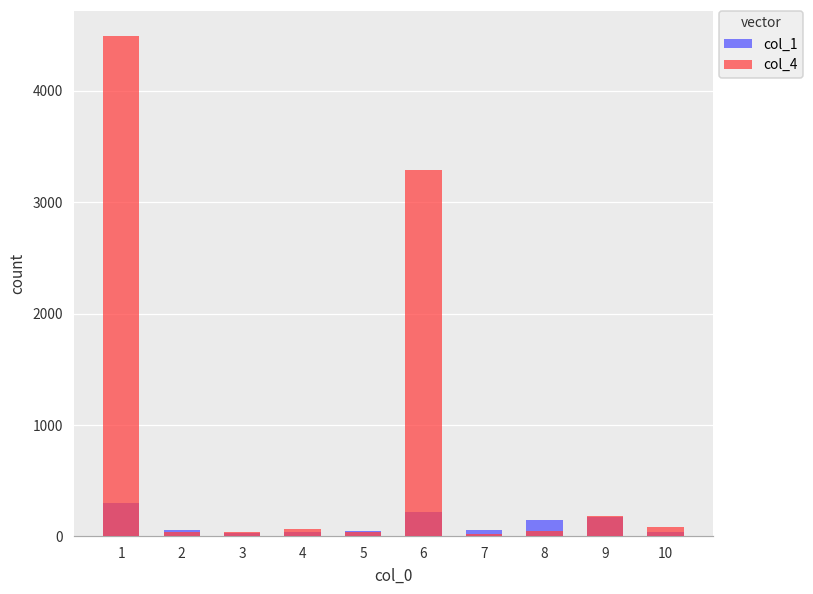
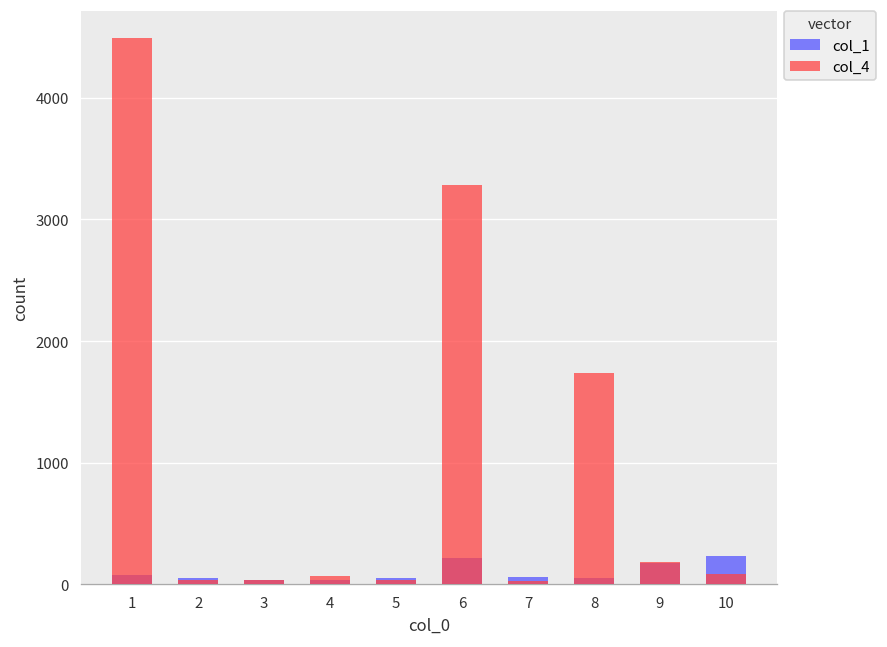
  {
    "col_1": {
-     "1": 300,
+     "1": 80,
      "2": 50,
      "3": 30,
      "5": 50,
      "7": 60,
-     "8": 150,
+     "8": 50,
      "9": 180,
-     "10": 40
+     "10": 240
    },
    "col_4": {
      "1": 4490,
      "2": 40,
      "3": 40,
      "4": 70,
      "5": 40,
      "6": 3280,
-     "8": 50,
+     "8": 1740,
      "9": 180
    }
  }
